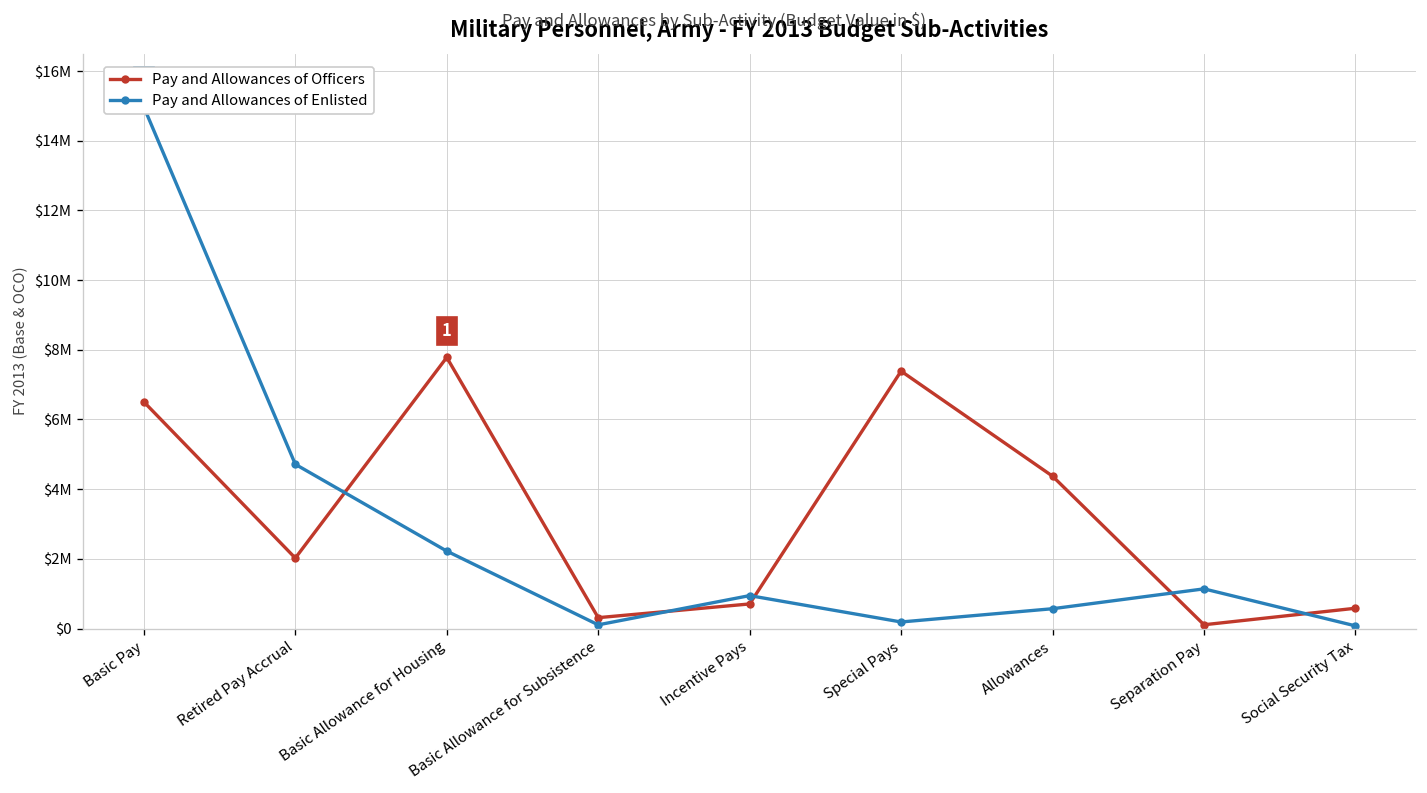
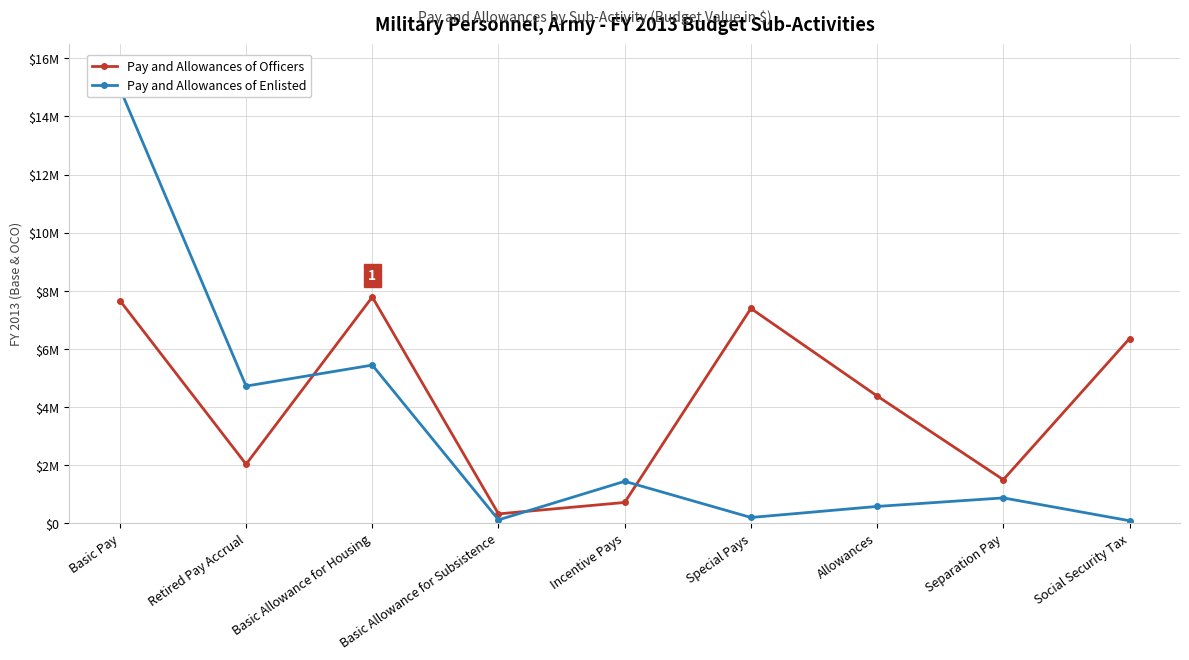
  {
    "Pay and Allowances of Officers": {
-     "Basic Pay": "$6500000",
+     "Basic Pay": "$7700000",
      "Retired Pay Accrual": "$2000000",
      "Basic Allowance for Subsistence": "$300000",
      "Incentive Pays": "$700000",
      "Special Pays": "$7400000",
      "Allowances": "$4400000",
-     "Separation Pay": "$100000",
-     "Social Security Tax": "$600000"
+     "Separation Pay": "$1500000",
+     "Social Security Tax": "$6400000"
    },
    "Pay and Allowances of Enlisted": {
      "Retired Pay Accrual": "$4700000",
-     "Basic Allowance for Housing": "$2200000",
+     "Basic Allowance for Housing": "$5400000",
      "Basic Allowance for Subsistence": "$100000",
-     "Incentive Pays": "$900000",
+     "Incentive Pays": "$1400000",
      "Special Pays": "$200000",
      "Allowances": "$600000",
-     "Separation Pay": "$1100000",
+     "Separation Pay": "$900000",
      "Social Security Tax": "$100000"
    }
  }
